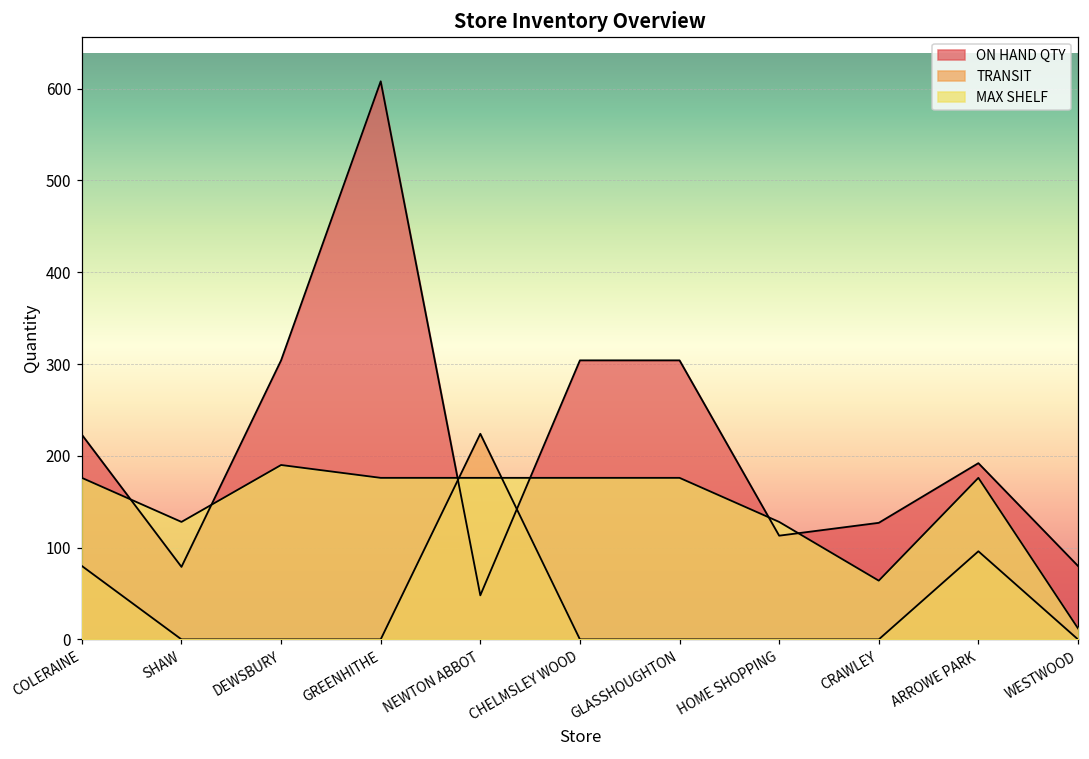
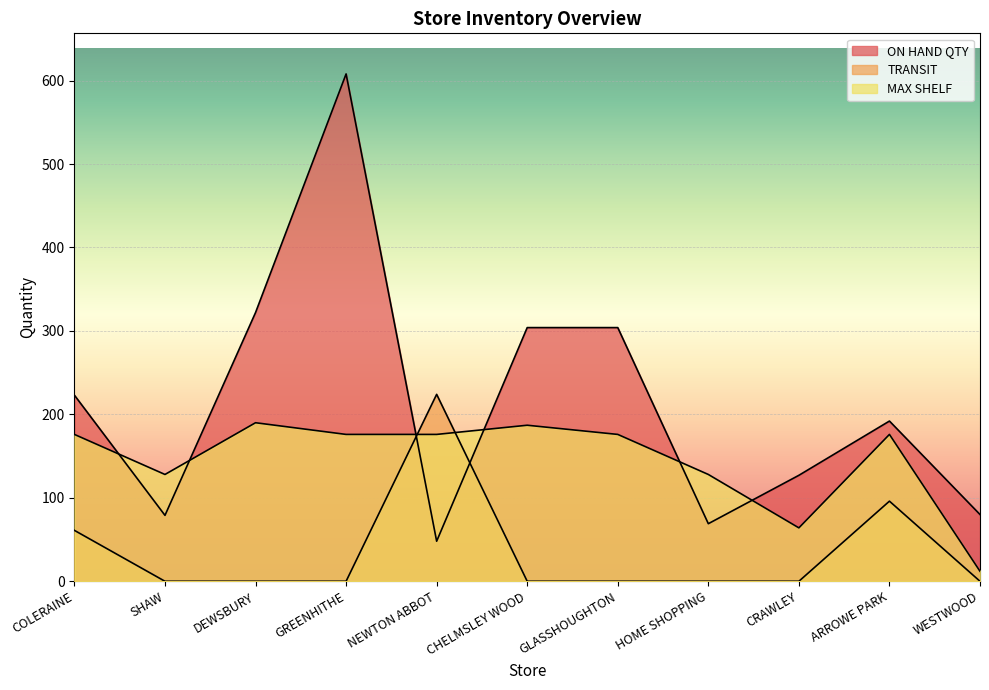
  {
    "ON HAND QTY": {
      "COLERAINE": 220,
      "SHAW": 80,
-     "DEWSBURY": 300,
+     "DEWSBURY": 320,
      "GREENHITHE": 610,
      "NEWTON ABBOT": 50,
      "CHELMSLEY WOOD": 300,
      "GLASSHOUGHTON": 300,
-     "HOME SHOPPING": 110,
+     "HOME SHOPPING": 70,
      "CRAWLEY": 130,
      "ARROWE PARK": 190,
      "WESTWOOD": 80
    },
    "TRANSIT": {
-     "COLERAINE": 80,
+     "COLERAINE": 60,
      "SHAW": 0,
      "DEWSBURY": 0,
      "GREENHITHE": 0,
      "NEWTON ABBOT": 220,
      "CHELMSLEY WOOD": 0,
      "GLASSHOUGHTON": 0,
      "HOME SHOPPING": 0,
      "CRAWLEY": 0,
      "ARROWE PARK": 100,
      "WESTWOOD": 0
    },
    "MAX SHELF": {
      "COLERAINE": 180,
      "SHAW": 130,
      "DEWSBURY": 190,
      "GREENHITHE": 180,
      "NEWTON ABBOT": 180,
-     "CHELMSLEY WOOD": 180,
+     "CHELMSLEY WOOD": 190,
      "GLASSHOUGHTON": 180,
      "HOME SHOPPING": 130,
      "CRAWLEY": 60,
      "ARROWE PARK": 180,
      "WESTWOOD": 10
    }
  }
